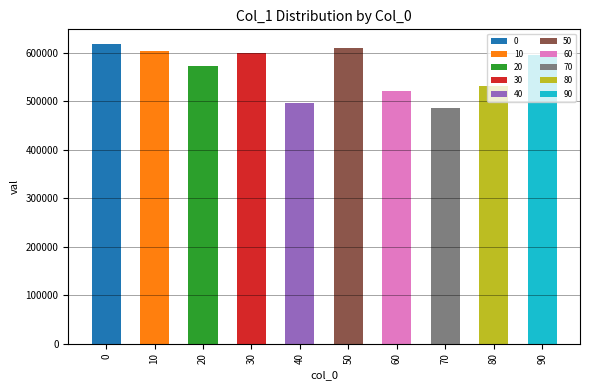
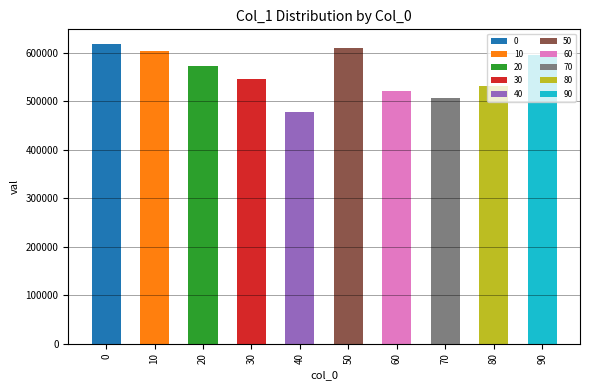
  {
    "0": 620000,
    "10": 600000,
    "20": 570000,
-   "30": 600000,
-   "40": 500000,
+   "30": 550000,
+   "40": 480000,
    "50": 610000,
    "60": 520000,
-   "70": 490000
+   "70": 510000
  }
